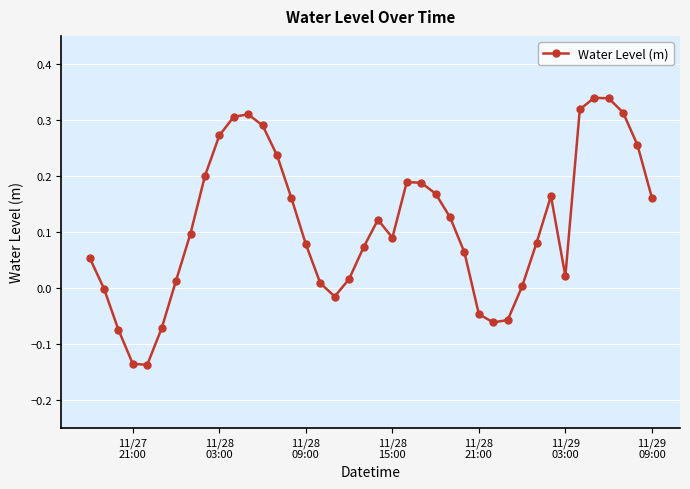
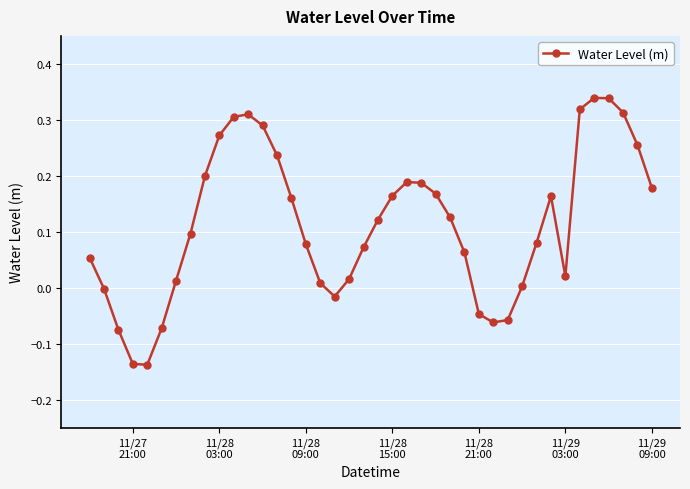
  {
    "11/27 21:00": -0.14,
    "11/28 03:00": 0.27,
    "11/28 09:00": 0.08,
-   "11/28 15:00": 0.09,
+   "11/28 15:00": 0.16,
    "11/28 21:00": -0.05,
    "11/29 03:00": 0.02,
-   "11/29 09:00": 0.16
+   "11/29 09:00": 0.18
  }
